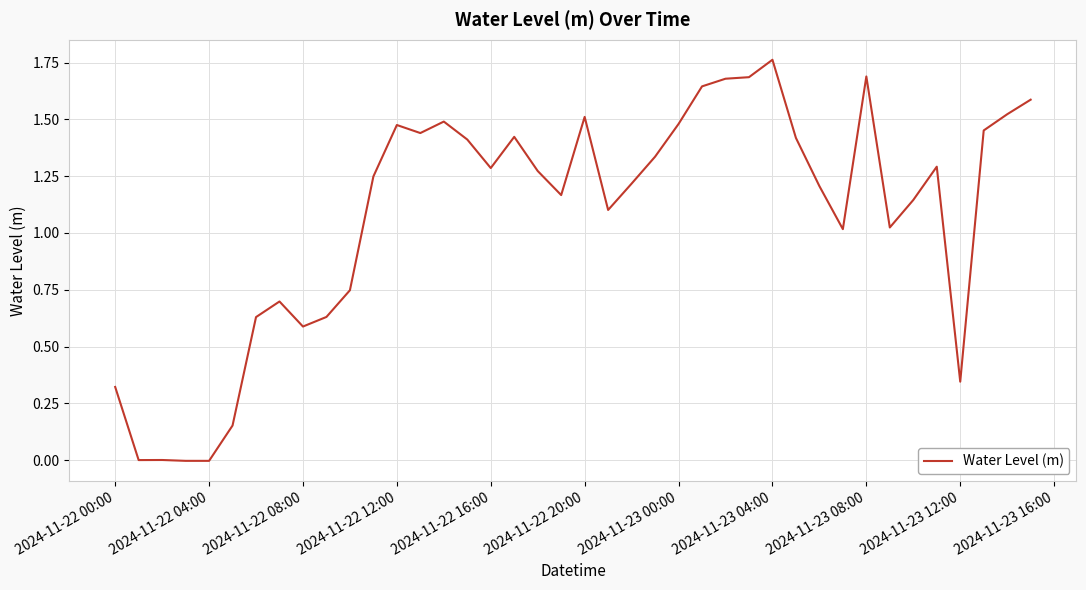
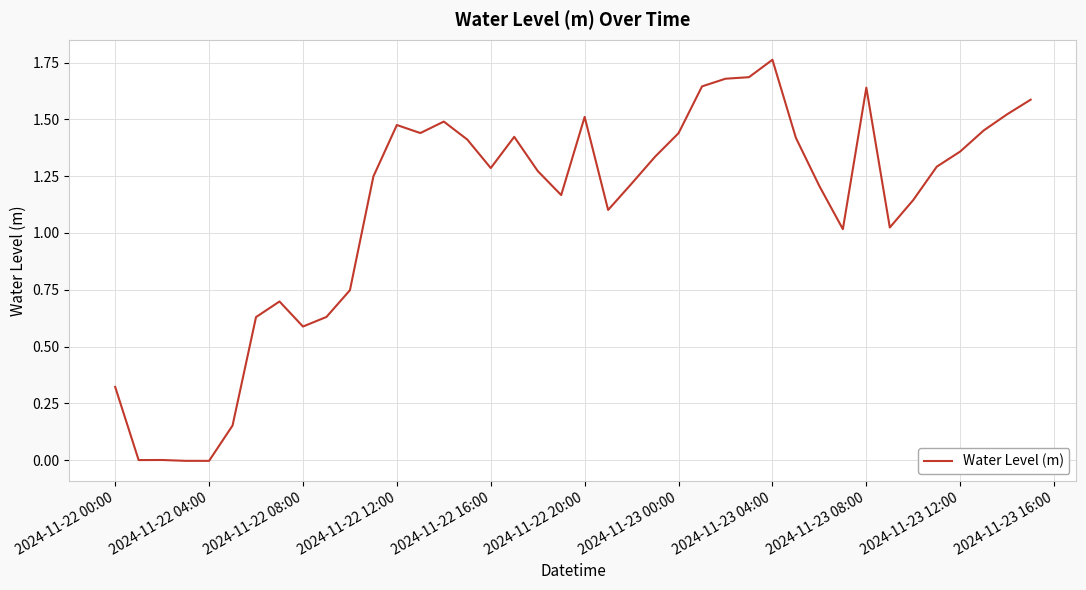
  {
    "2024-11-22 00:00": 0.32,
    "2024-11-22 04:00": 0.00,
    "2024-11-22 08:00": 0.59,
    "2024-11-22 12:00": 1.48,
    "2024-11-22 16:00": 1.29,
    "2024-11-22 20:00": 1.51,
-   "2024-11-23 00:00": 1.48,
+   "2024-11-23 00:00": 1.44,
    "2024-11-23 04:00": 1.76,
-   "2024-11-23 08:00": 1.69,
-   "2024-11-23 12:00": 0.35
+   "2024-11-23 08:00": 1.64,
+   "2024-11-23 12:00": 1.36
  }
